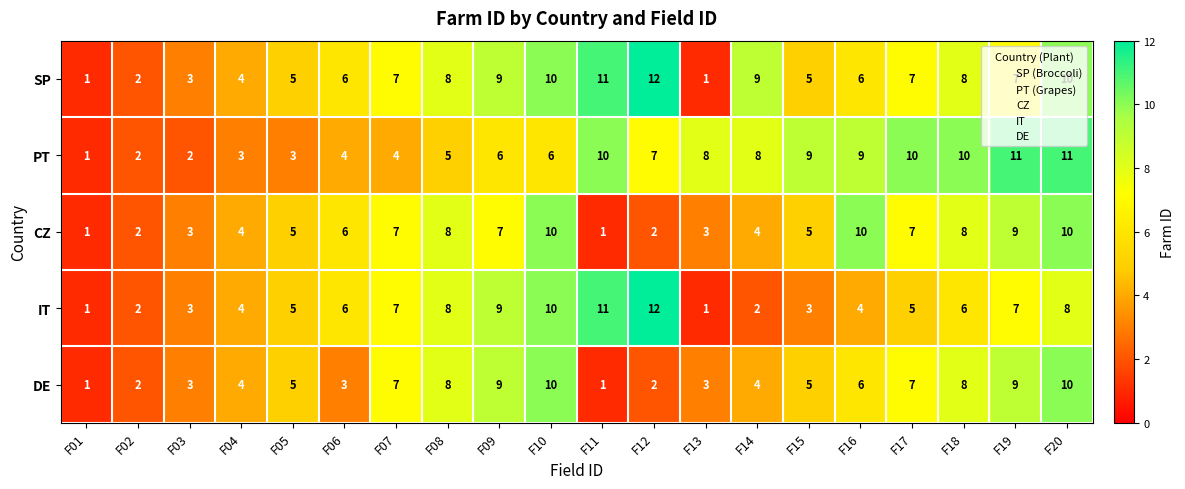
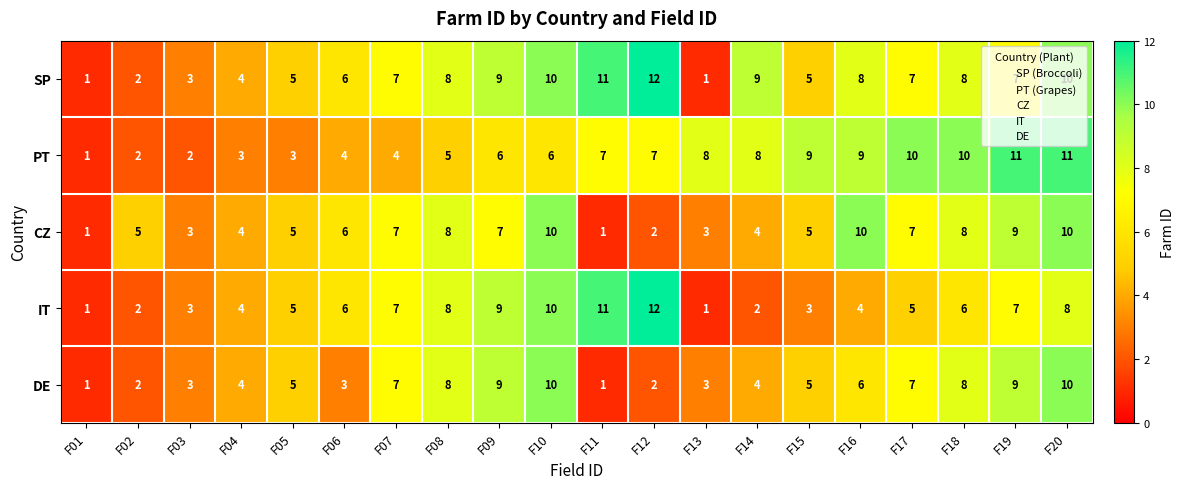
  {
    "SP": {
      "F01": 1,
      "F02": 2,
      "F03": 3,
      "F04": 4,
      "F05": 5,
      "F06": 6,
      "F07": 7,
      "F08": 8,
      "F09": 9,
      "F10": 10,
      "F11": 11,
      "F12": 12,
      "F13": 1,
      "F14": 9,
      "F15": 5,
-     "F16": 6,
+     "F16": 8,
      "F17": 7,
      "F18": 8
    },
    "PT": {
      "F01": 1,
      "F02": 2,
      "F03": 2,
      "F04": 3,
      "F05": 3,
      "F06": 4,
      "F07": 4,
      "F08": 5,
      "F09": 6,
      "F10": 6,
-     "F11": 10,
+     "F11": 7,
      "F12": 7,
      "F13": 8,
      "F14": 8,
      "F15": 9,
      "F16": 9,
      "F17": 10,
      "F18": 10,
      "F19": 11,
      "F20": 11
    },
    "CZ": {
      "F01": 1,
-     "F02": 2,
+     "F02": 5,
      "F03": 3,
      "F04": 4,
      "F05": 5,
      "F06": 6,
      "F07": 7,
      "F08": 8,
      "F09": 7,
      "F10": 10,
      "F11": 1,
      "F12": 2,
      "F13": 3,
      "F14": 4,
      "F15": 5,
      "F16": 10,
      "F17": 7,
      "F18": 8,
      "F19": 9,
      "F20": 10
    },
    "IT": {
      "F01": 1,
      "F02": 2,
      "F03": 3,
      "F04": 4,
      "F05": 5,
      "F06": 6,
      "F07": 7,
      "F08": 8,
      "F09": 9,
      "F10": 10,
      "F11": 11,
      "F12": 12,
      "F13": 1,
      "F14": 2,
      "F15": 3,
      "F16": 4,
      "F17": 5,
      "F18": 6,
      "F19": 7,
      "F20": 8
    },
    "DE": {
      "F01": 1,
      "F02": 2,
      "F03": 3,
      "F04": 4,
      "F05": 5,
      "F06": 3,
      "F07": 7,
      "F08": 8,
      "F09": 9,
      "F10": 10,
      "F11": 1,
      "F12": 2,
      "F13": 3,
      "F14": 4,
      "F15": 5,
      "F16": 6,
      "F17": 7,
      "F18": 8,
      "F19": 9,
      "F20": 10
    }
  }
